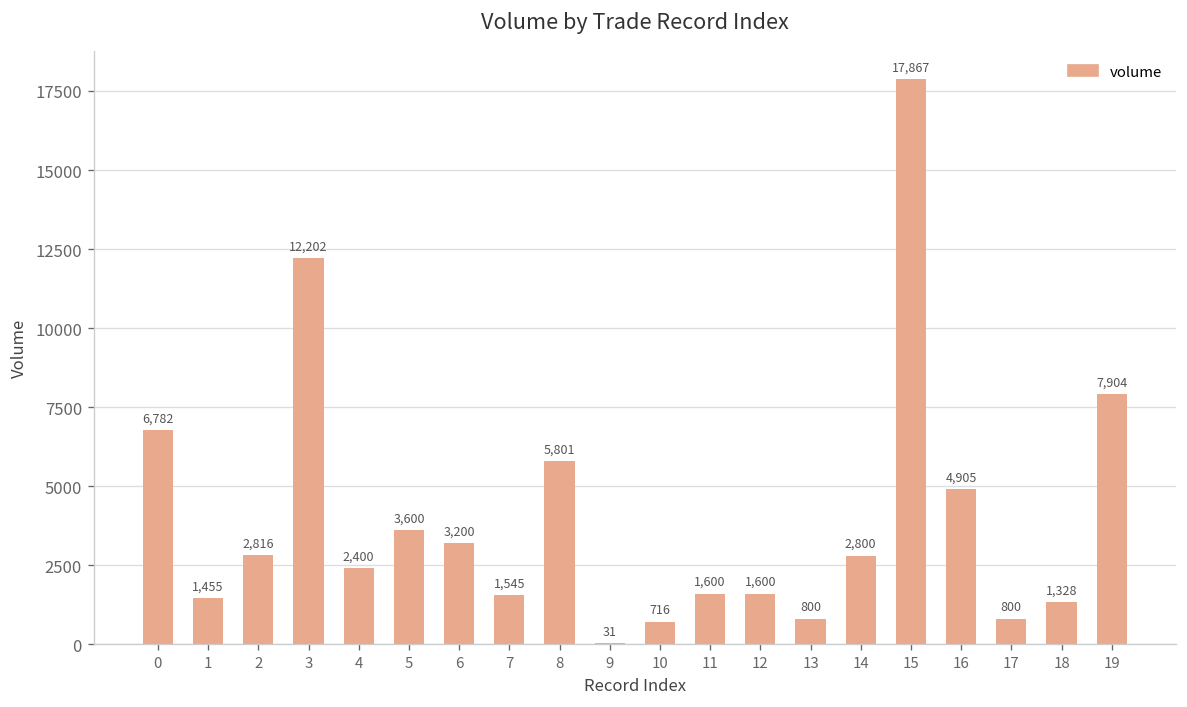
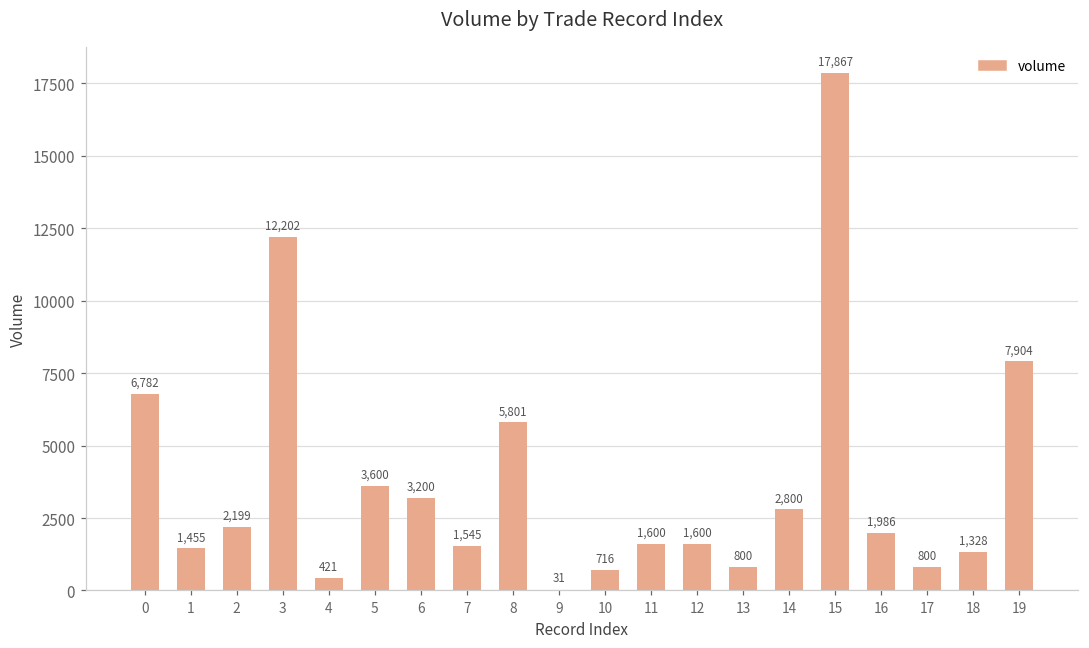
  {
    "0": "6,782",
    "1": "1,455",
-   "2": "2,816",
+   "2": "2,199",
    "3": "12,202",
-   "4": "2,400",
+   "4": "421",
    "5": "3,600",
    "6": "3,200",
    "7": "1,545",
    "8": "5,801",
    "9": "31",
    "10": "716",
    "11": "1,600",
    "12": "1,600",
    "13": "800",
    "14": "2,800",
    "15": "17,867",
-   "16": "4,905",
+   "16": "1,986",
    "17": "800",
    "18": "1,328",
    "19": "7,904"
  }
